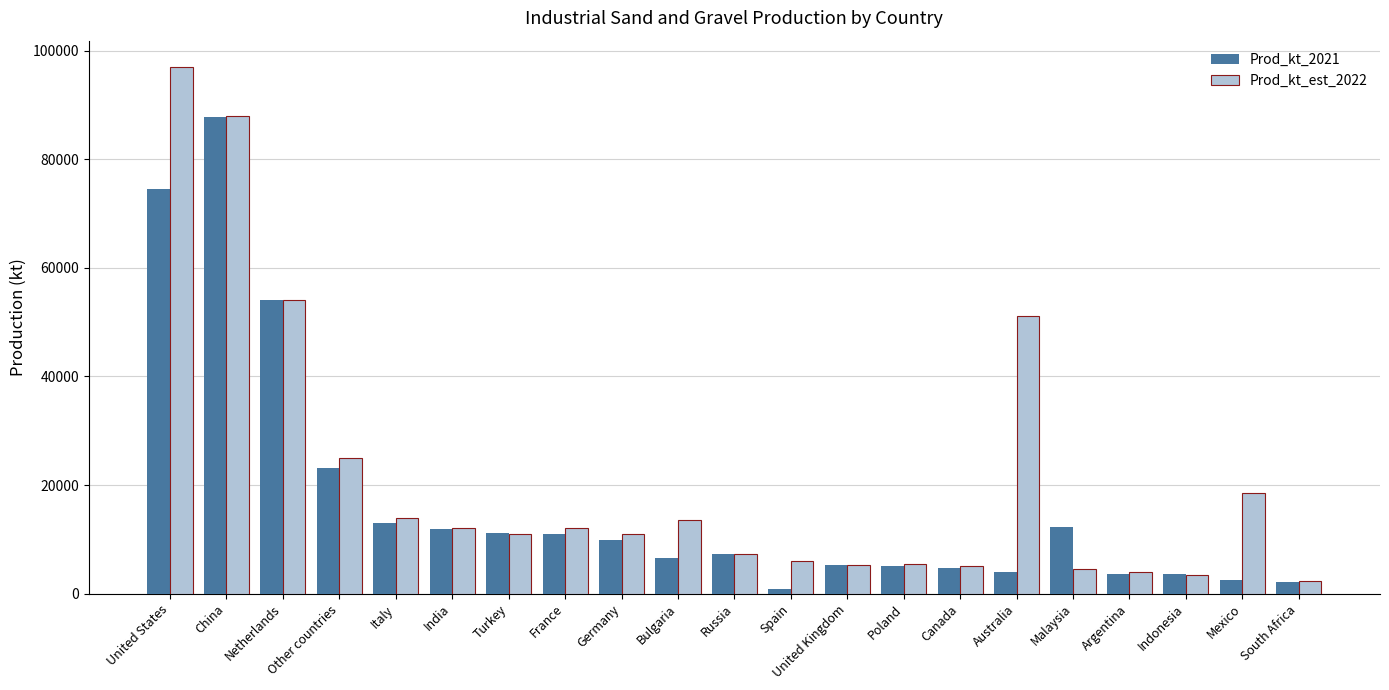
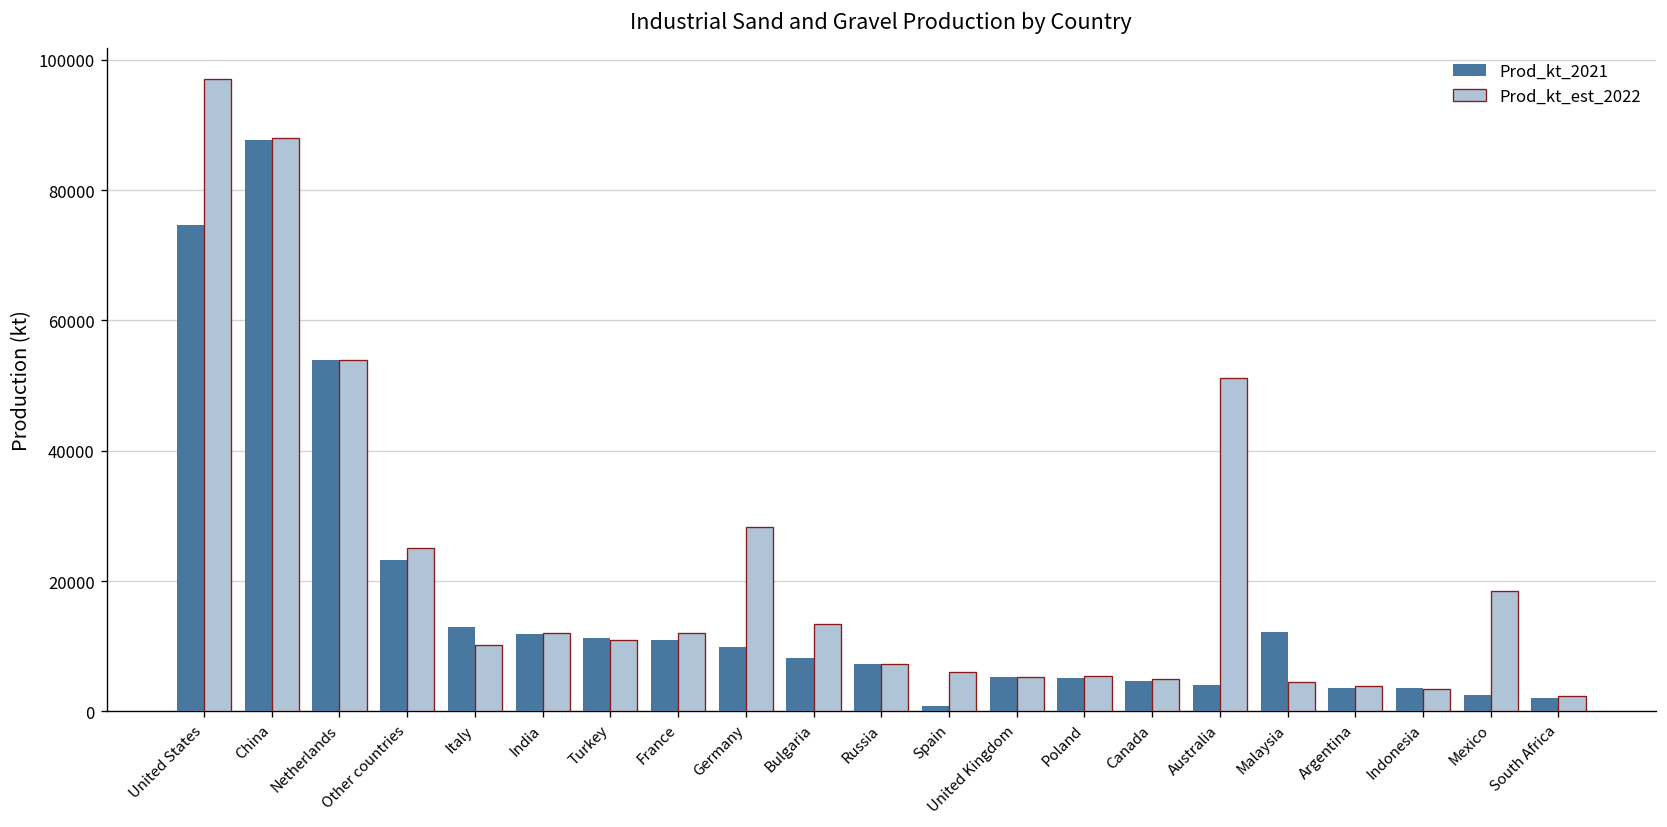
  {
    "Prod_kt_2021": {
      "United States": 75000,
      "China": 88000,
      "Netherlands": 54000,
      "Other countries": 23000,
      "Italy": 13000,
      "India": 12000,
      "Turkey": 11000,
      "France": 11000,
      "Germany": 10000,
-     "Bulgaria": 7000,
+     "Bulgaria": 8000,
      "Russia": 7000,
      "Spain": 1000,
      "United Kingdom": 5000,
      "Poland": 5000,
      "Canada": 5000,
      "Australia": 4000,
      "Malaysia": 12000,
      "Argentina": 4000,
      "Indonesia": 4000,
      "Mexico": 3000,
      "South Africa": 2000
    },
    "Prod_kt_est_2022": {
      "United States": 97000,
      "China": 88000,
      "Netherlands": 54000,
      "Other countries": 25000,
-     "Italy": 14000,
+     "Italy": 10000,
      "India": 12000,
      "Turkey": 11000,
      "France": 12000,
-     "Germany": 11000,
+     "Germany": 28000,
      "Bulgaria": 13000,
      "Russia": 7000,
      "Spain": 6000,
      "United Kingdom": 5000,
      "Poland": 6000,
      "Canada": 5000,
      "Australia": 51000,
      "Malaysia": 5000,
      "Argentina": 4000,
      "Indonesia": 4000,
      "Mexico": 18000,
      "South Africa": 2000
    }
  }
